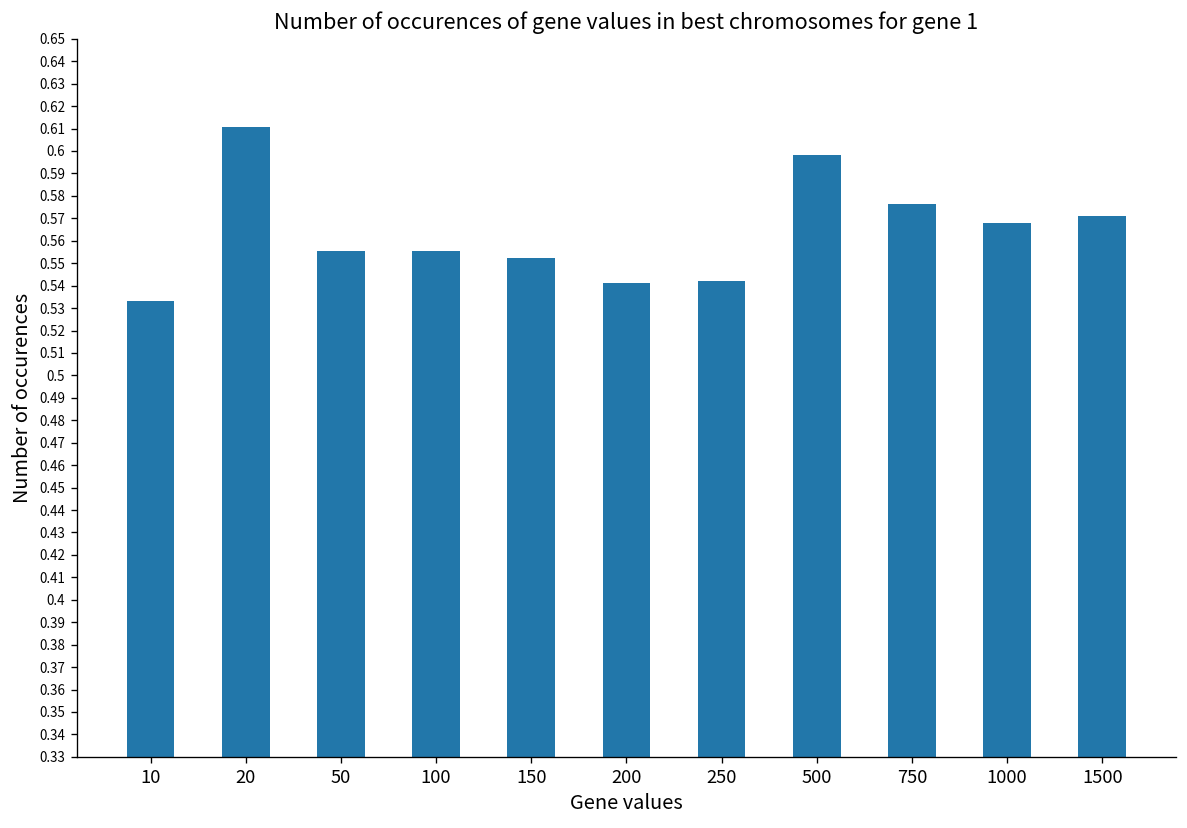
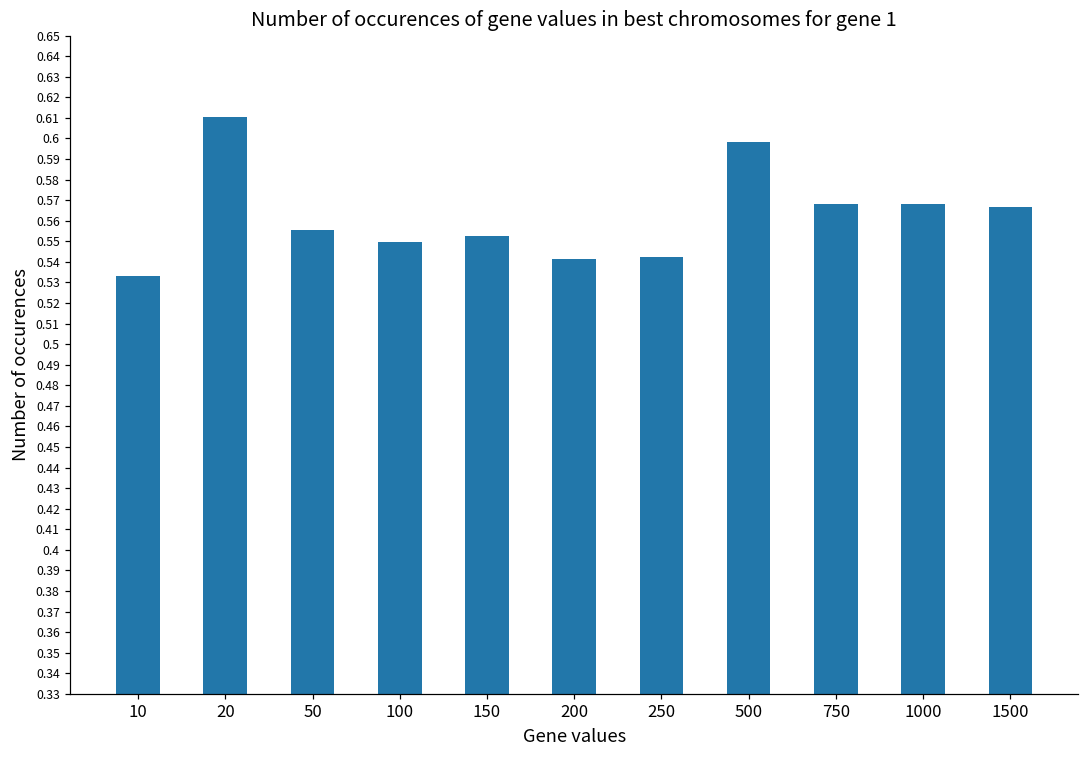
  {
    "10": 0.533,
    "20": 0.611,
    "50": 0.556,
-   "100": 0.556,
+   "100": 0.550,
    "150": 0.552,
    "200": 0.541,
    "250": 0.542,
    "500": 0.598,
-   "750": 0.577,
+   "750": 0.568,
    "1000": 0.568,
-   "1500": 0.571
+   "1500": 0.567
  }
